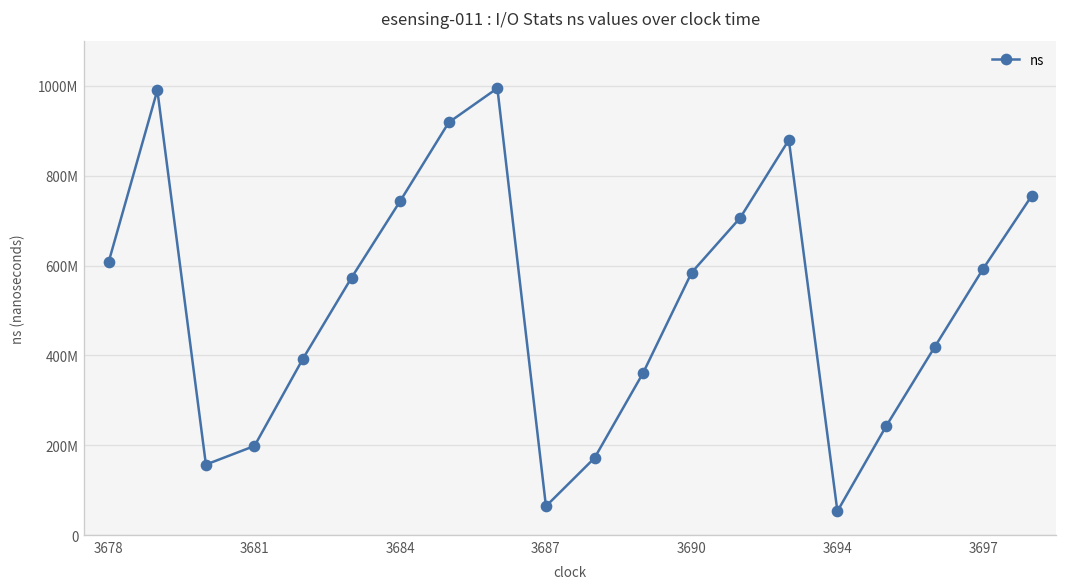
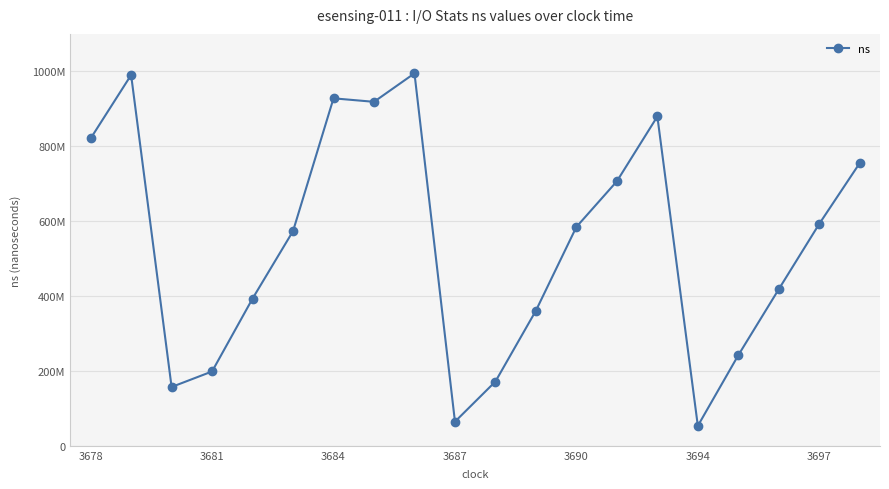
  {
-   "3678": 610000000,
+   "3678": 820000000,
    "3681": 200000000,
-   "3684": 740000000,
+   "3684": 930000000,
    "3687": 60000000,
    "3690": 580000000,
    "3694": 50000000,
    "3697": 590000000
  }
